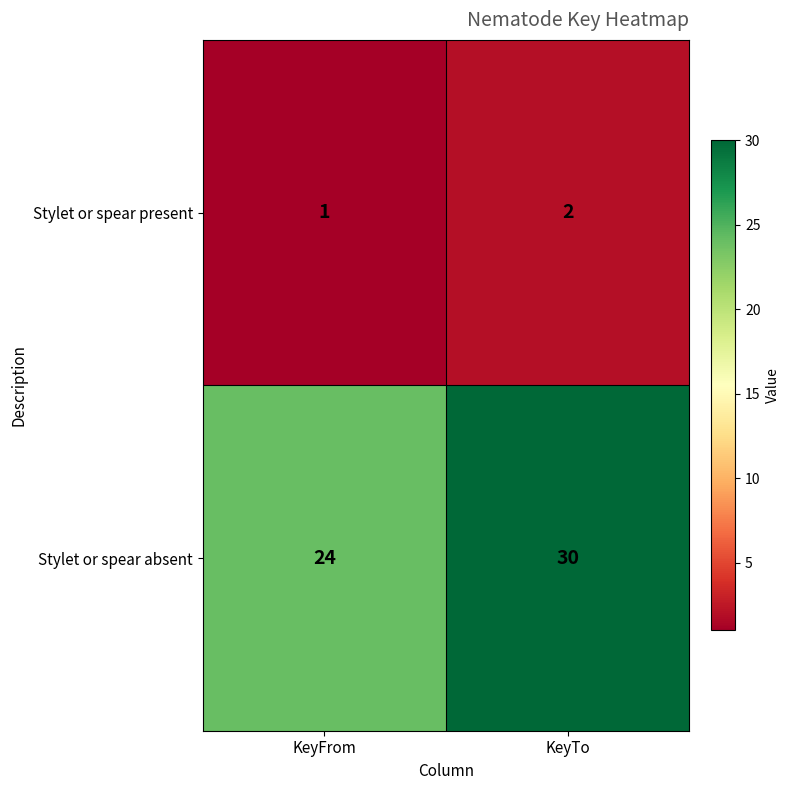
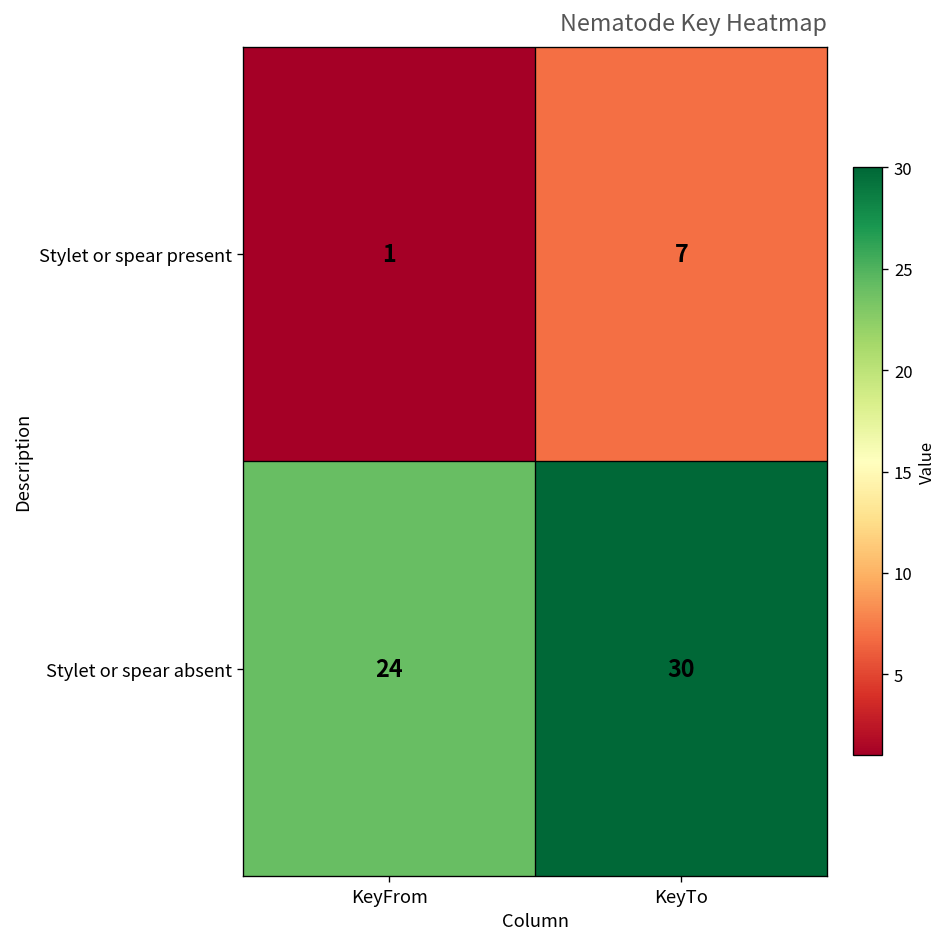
  {
    "Stylet or spear present": {
      "KeyFrom": 1,
-     "KeyTo": 2
+     "KeyTo": 7
    },
    "Stylet or spear absent": {
      "KeyFrom": 24,
      "KeyTo": 30
    }
  }
